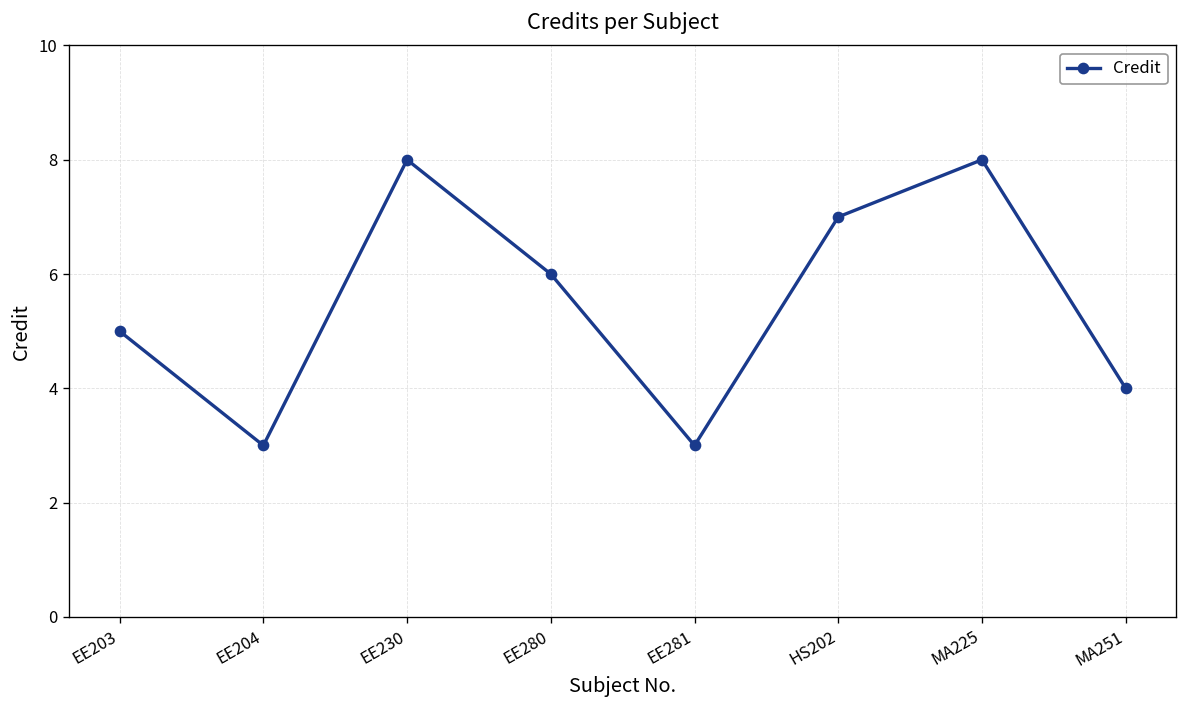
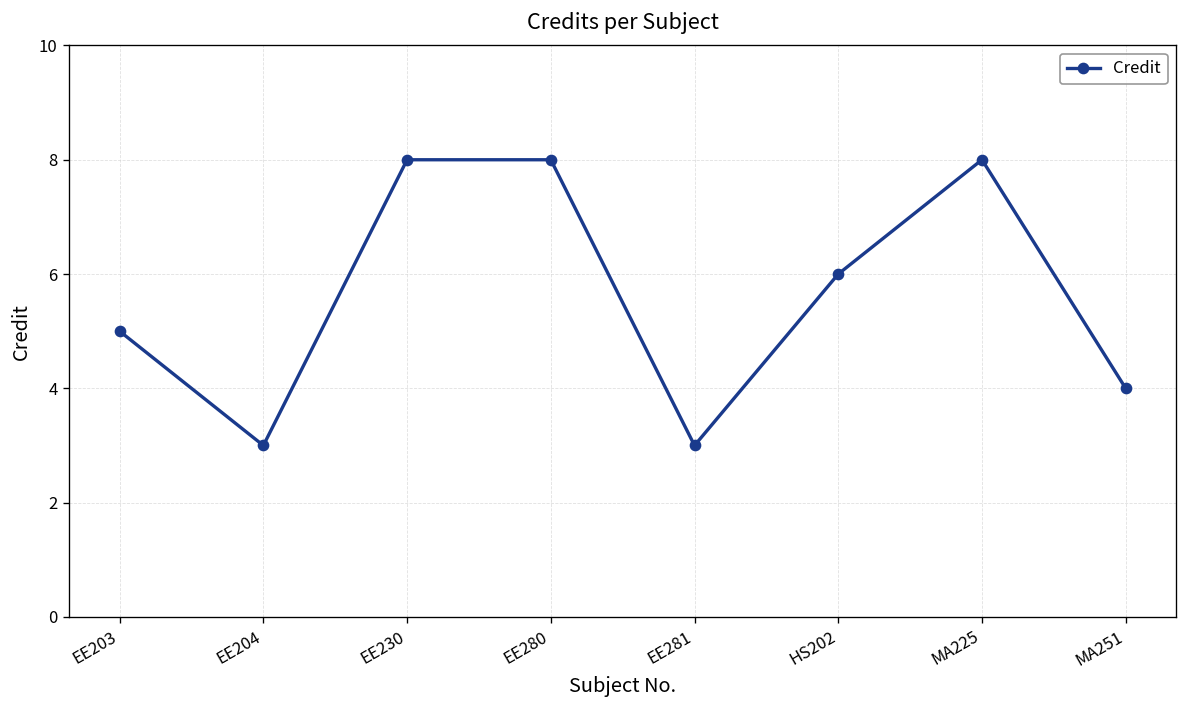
  {
    "EE203": 5,
    "EE204": 3,
    "EE230": 8,
-   "EE280": 6,
+   "EE280": 8,
    "EE281": 3,
-   "HS202": 7,
+   "HS202": 6,
    "MA225": 8,
    "MA251": 4
  }
